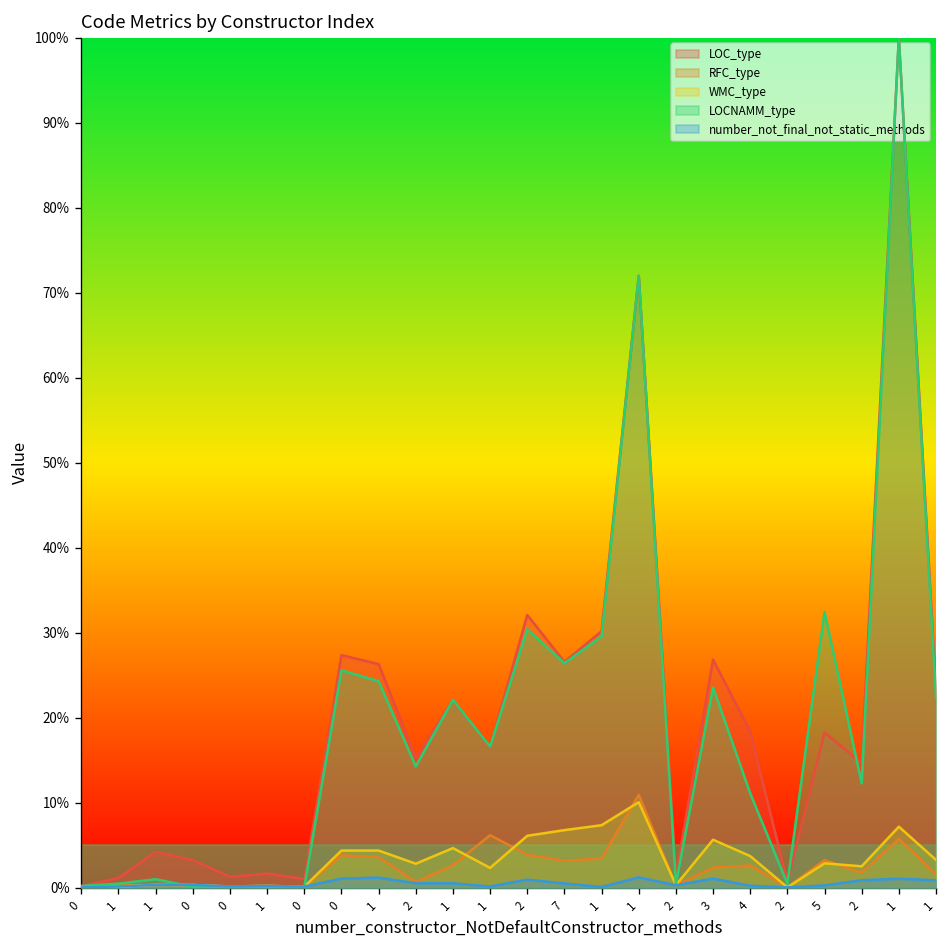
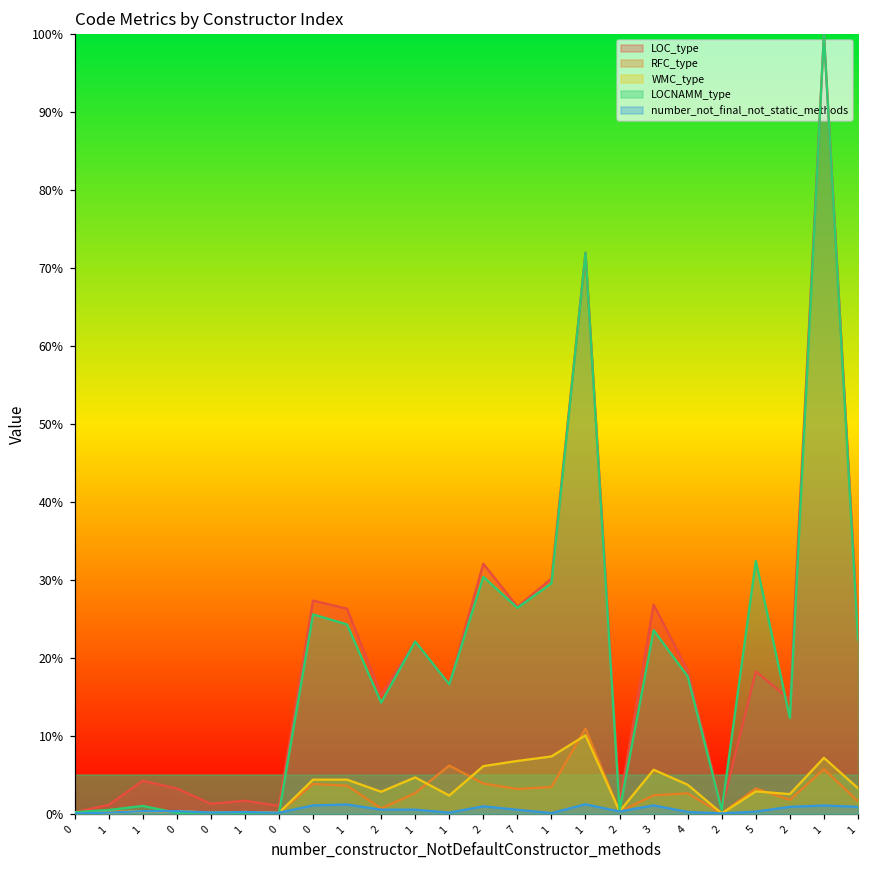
  {
    "LOCNAMM_type": {
      "3": "24%",
-     "4": "11%",
+     "4": "18%",
      "5": "32%"
    }
  }
